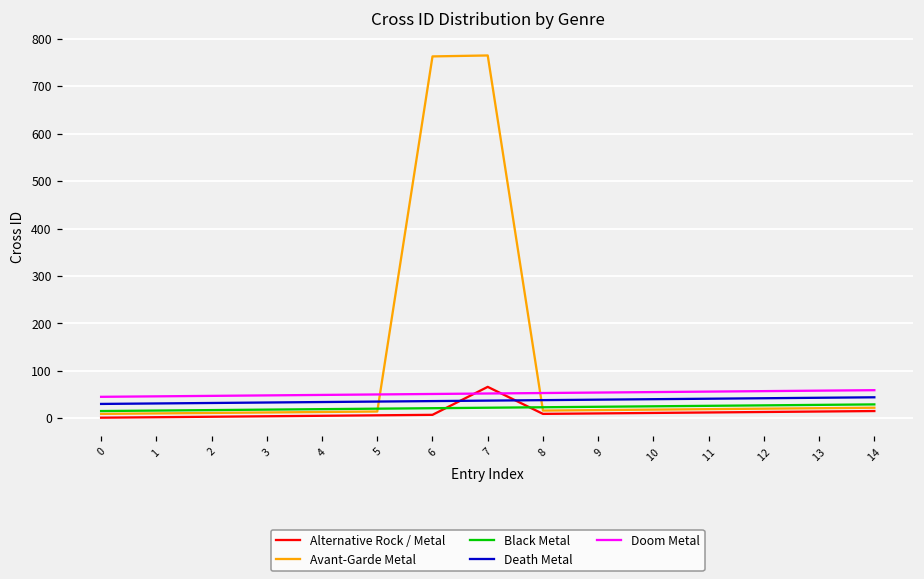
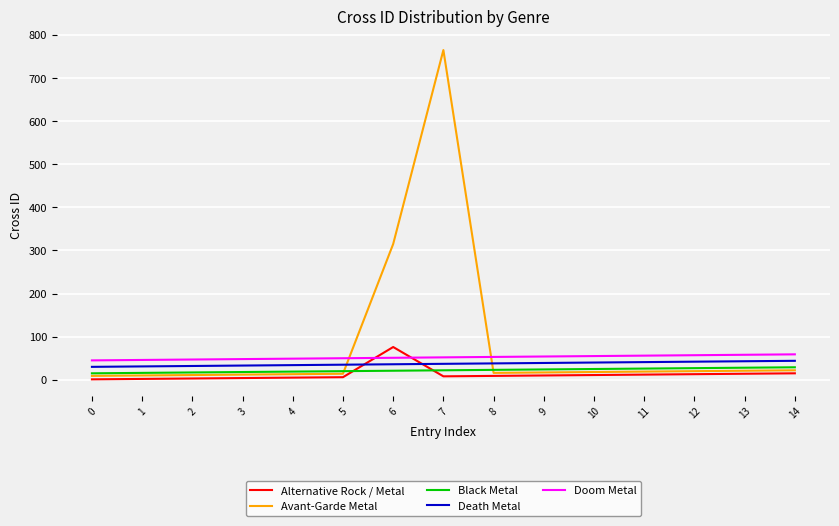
  {
    "Alternative Rock / Metal": {
      "0": 0,
      "1": 0,
      "2": 0,
      "3": 0,
      "4": 10,
      "5": 10,
-     "6": 10,
-     "7": 70,
+     "6": 80,
+     "7": 10,
      "8": 10,
      "9": 10,
      "10": 10,
      "11": 10,
      "12": 10,
      "13": 10,
      "14": 20
    },
    "Avant-Garde Metal": {
      "0": 10,
      "1": 10,
      "2": 10,
      "3": 10,
      "4": 10,
      "5": 10,
-     "6": 760,
+     "6": 320,
      "7": 770,
      "8": 20,
      "9": 20,
      "10": 20,
      "11": 20,
      "12": 20,
      "13": 20,
      "14": 20
    },
    "Black Metal": {
      "0": 20,
      "1": 20,
      "2": 20,
      "3": 20,
      "4": 20,
      "5": 20,
      "6": 20,
      "7": 20,
      "8": 20,
      "9": 20,
      "10": 30,
      "11": 30,
      "12": 30,
      "13": 30,
      "14": 30
    },
    "Death Metal": {
      "0": 30,
      "1": 30,
      "2": 30,
      "3": 30,
      "4": 30,
      "5": 40,
      "6": 40,
      "7": 40,
      "8": 40,
      "9": 40,
      "10": 40,
      "11": 40,
      "12": 40,
      "13": 40,
      "14": 40
    },
    "Doom Metal": {
      "0": 50,
      "1": 50,
      "2": 50,
      "3": 50,
      "4": 50,
      "5": 50,
      "6": 50,
      "7": 50,
      "8": 50,
      "9": 50,
      "10": 60,
      "11": 60,
      "12": 60,
      "13": 60,
      "14": 60
    }
  }
